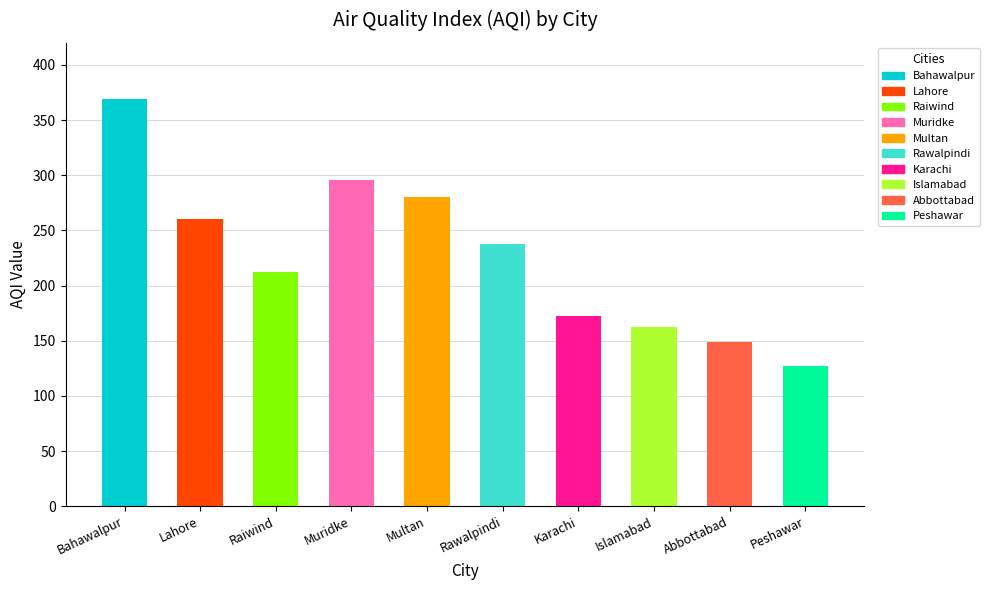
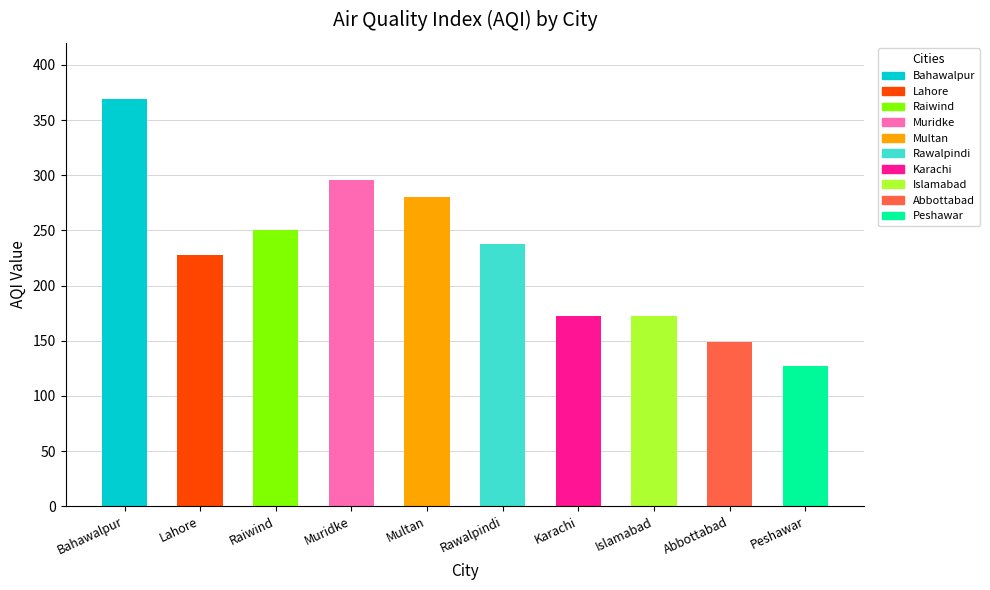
  {
    "Bahawalpur": 369,
-   "Lahore": 260,
-   "Raiwind": 212,
+   "Lahore": 228,
+   "Raiwind": 250,
    "Muridke": 296,
    "Multan": 280,
    "Rawalpindi": 238,
    "Karachi": 172,
-   "Islamabad": 162,
+   "Islamabad": 172,
    "Abbottabad": 149,
    "Peshawar": 127
  }
